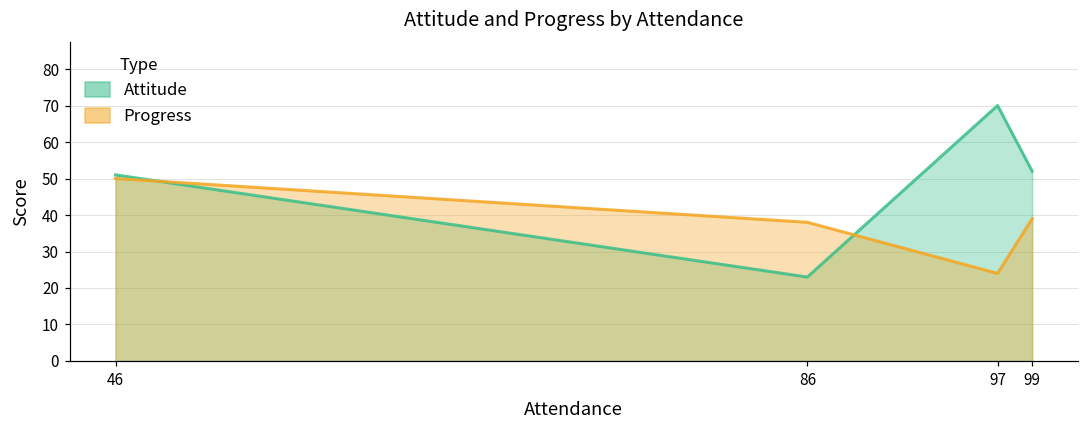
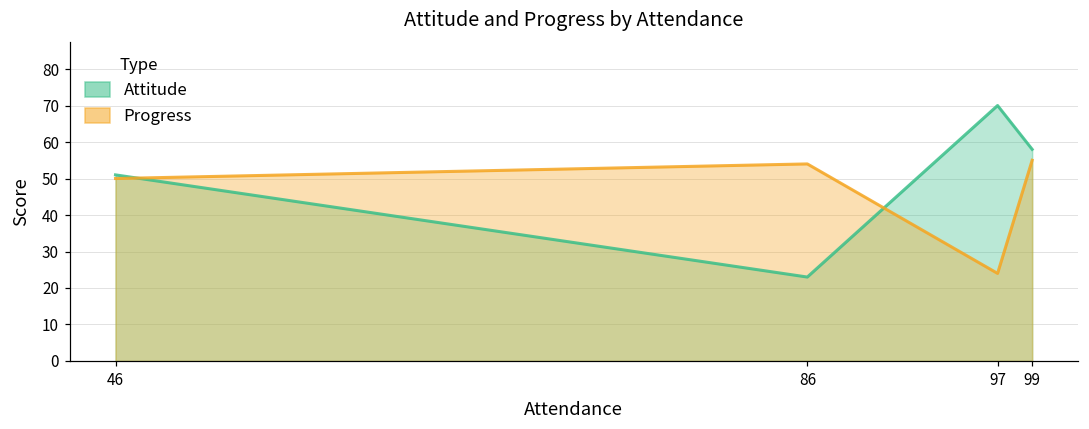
  {
    "Attitude": {
      "46": 51,
      "86": 23,
      "97": 70,
-     "99": 52
+     "99": 58
    },
    "Progress": {
      "46": 50,
-     "86": 38,
+     "86": 54,
      "97": 24,
-     "99": 39
+     "99": 55
    }
  }
